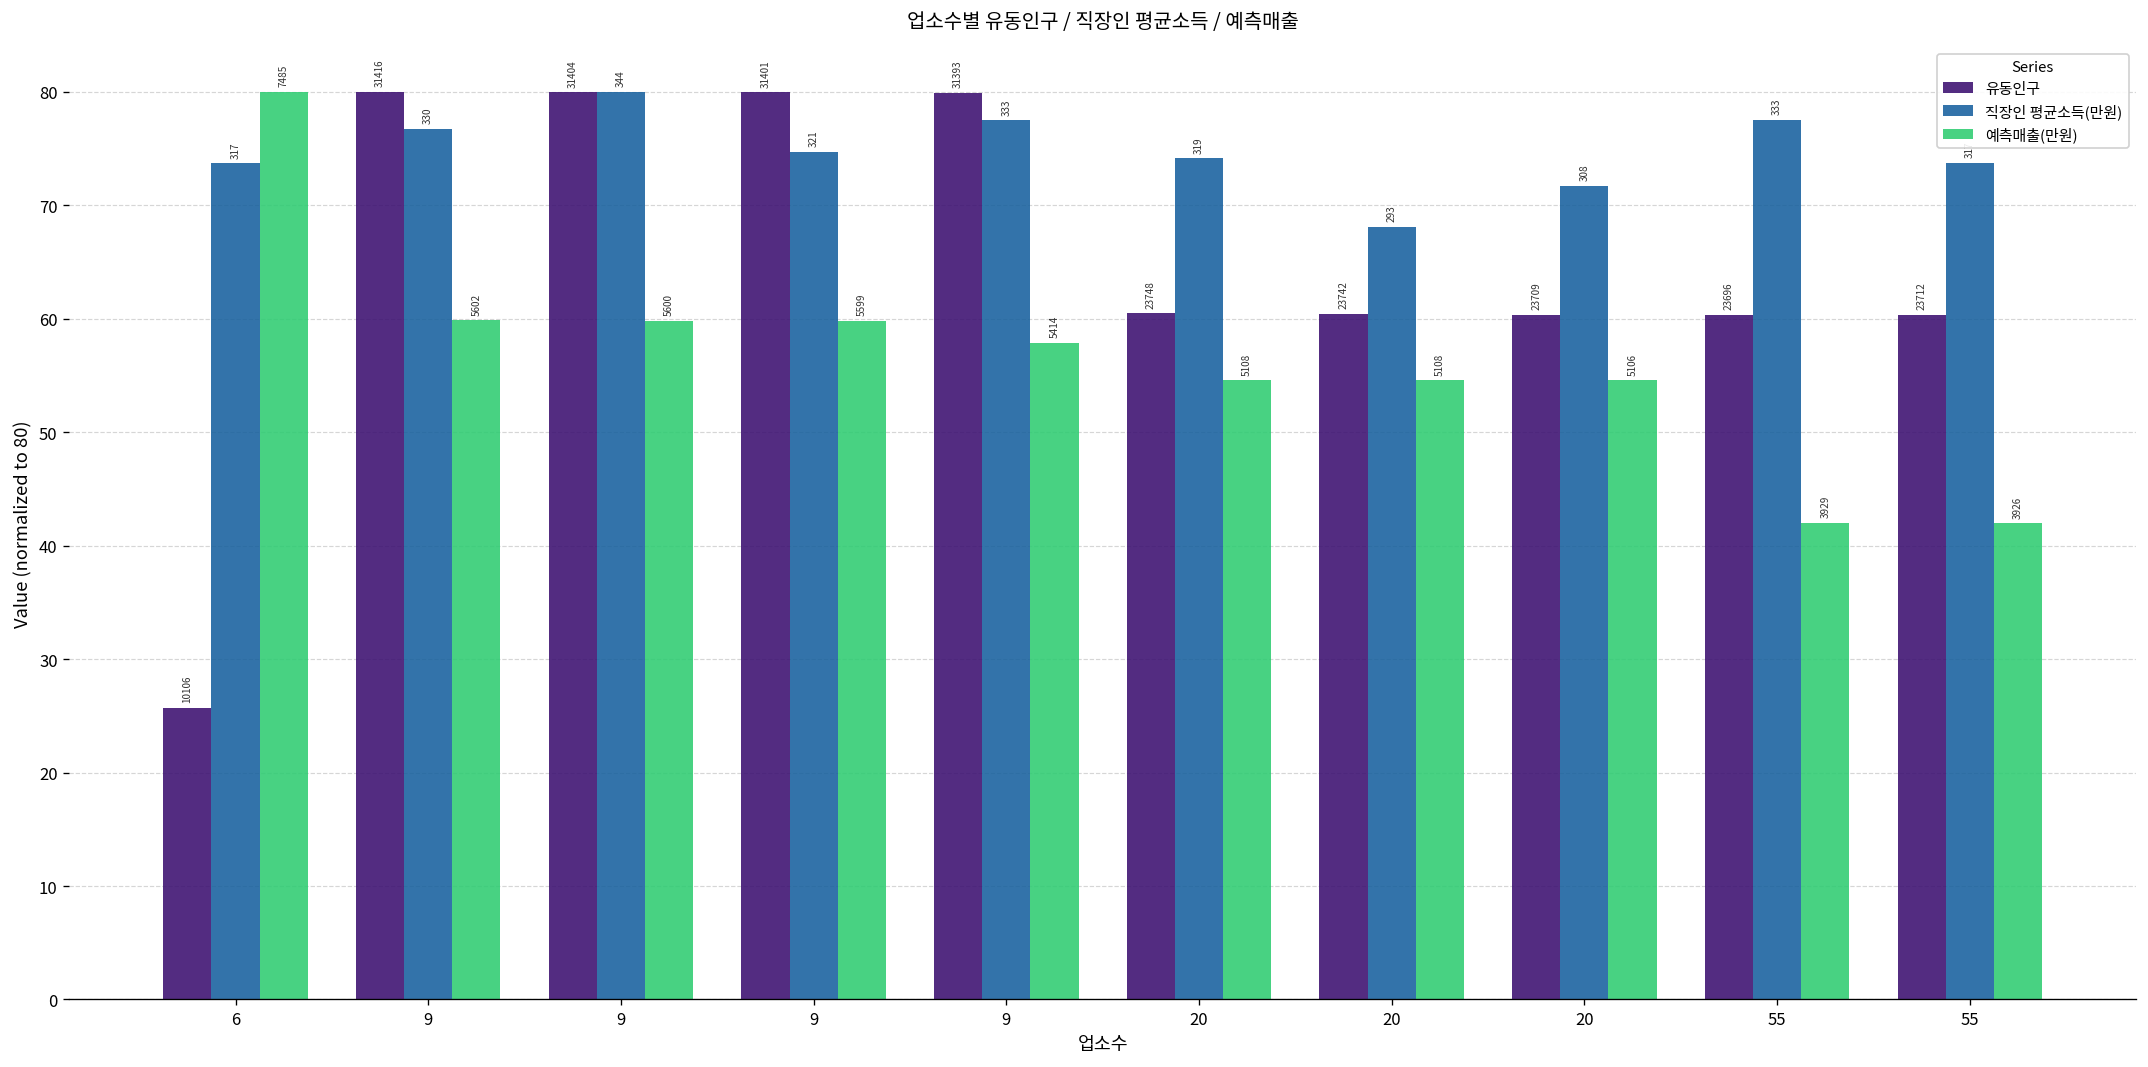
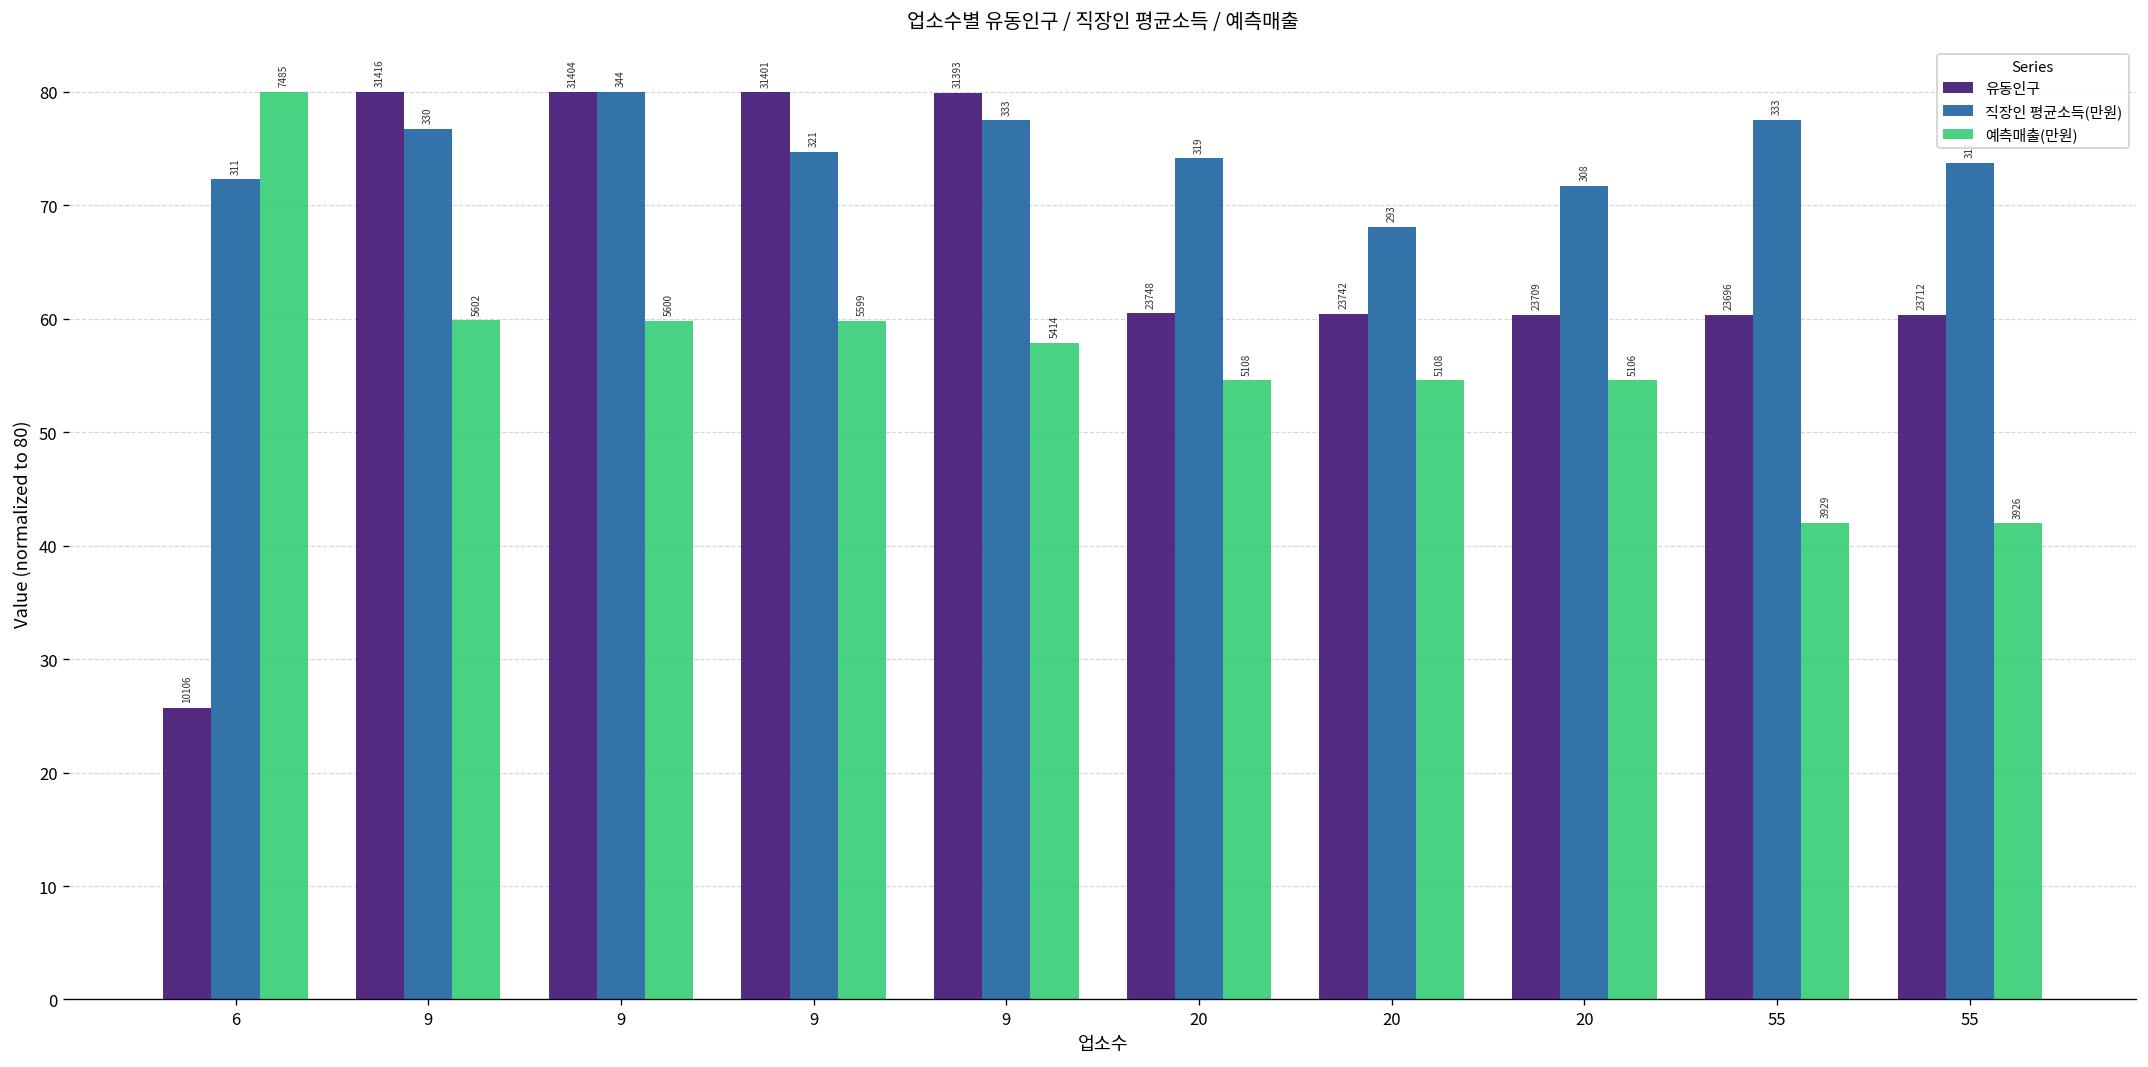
  {
    "직장인 평균소득(만원)": {
-     "6": 317
+     "6": 311
    }
  }
